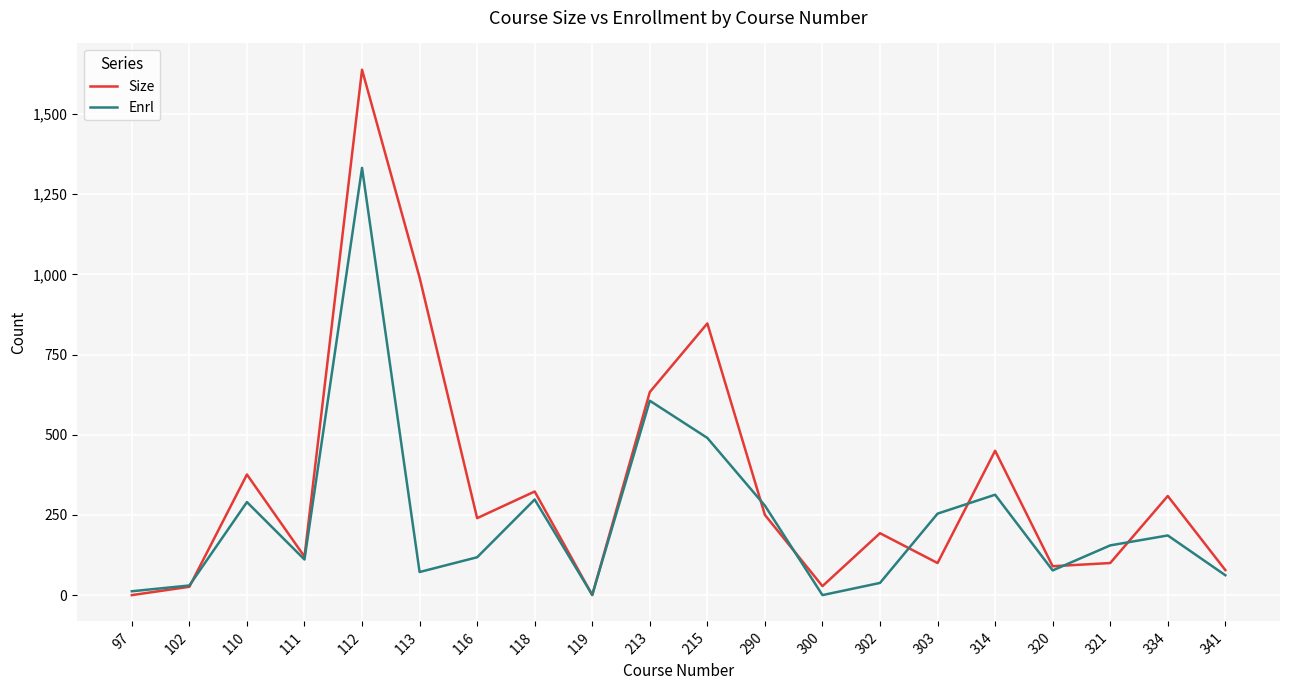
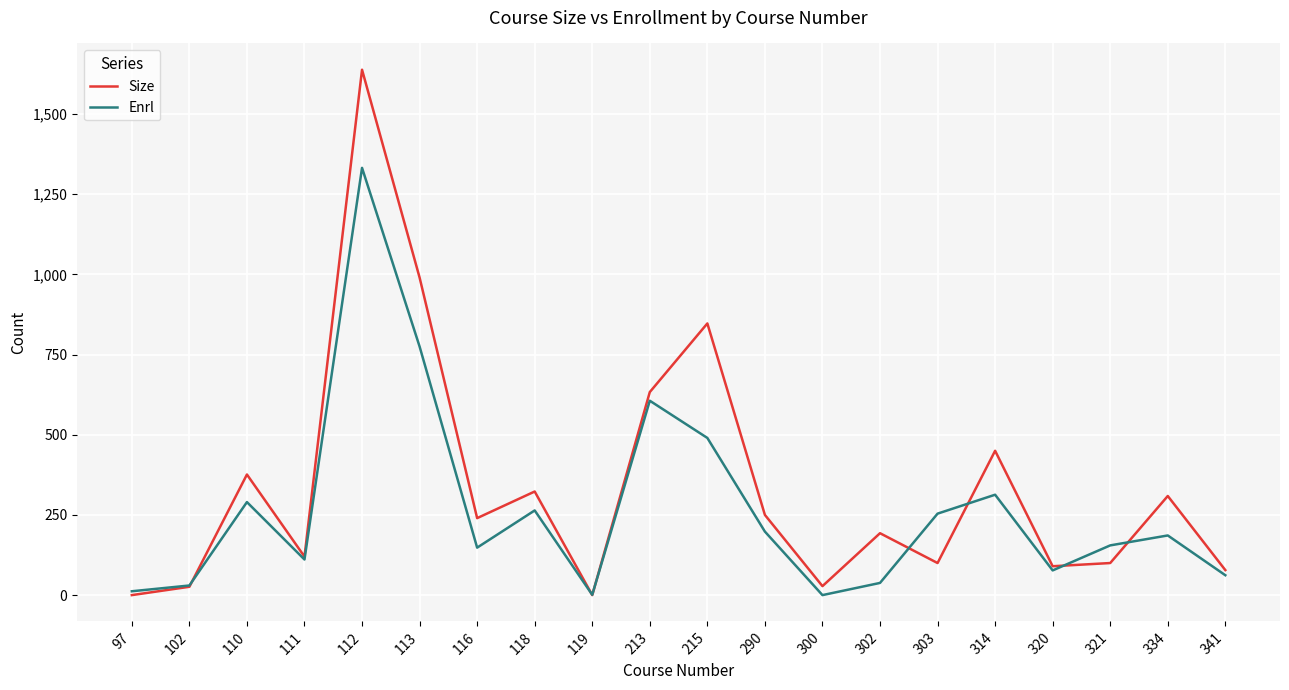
  {
    "Size": {
      "97": "0",
      "110": "380",
      "111": "120",
      "112": "1,640",
      "113": "990",
      "116": "240",
      "118": "320",
      "213": "630",
      "215": "850",
      "290": "250",
      "300": "30",
      "302": "190",
      "303": "100",
      "314": "450",
      "320": "90",
      "321": "100",
      "334": "310",
      "341": "80"
    },
    "Enrl": {
      "97": "10",
      "110": "290",
      "111": "110",
      "112": "1,330",
-     "113": "70",
-     "116": "120",
-     "118": "300",
+     "113": "780",
+     "116": "150",
+     "118": "260",
      "213": "610",
      "215": "490",
-     "290": "280",
+     "290": "200",
      "300": "0",
      "302": "40",
      "303": "250",
      "314": "310",
      "320": "80",
      "321": "160",
      "334": "190",
      "341": "60"
    }
  }
